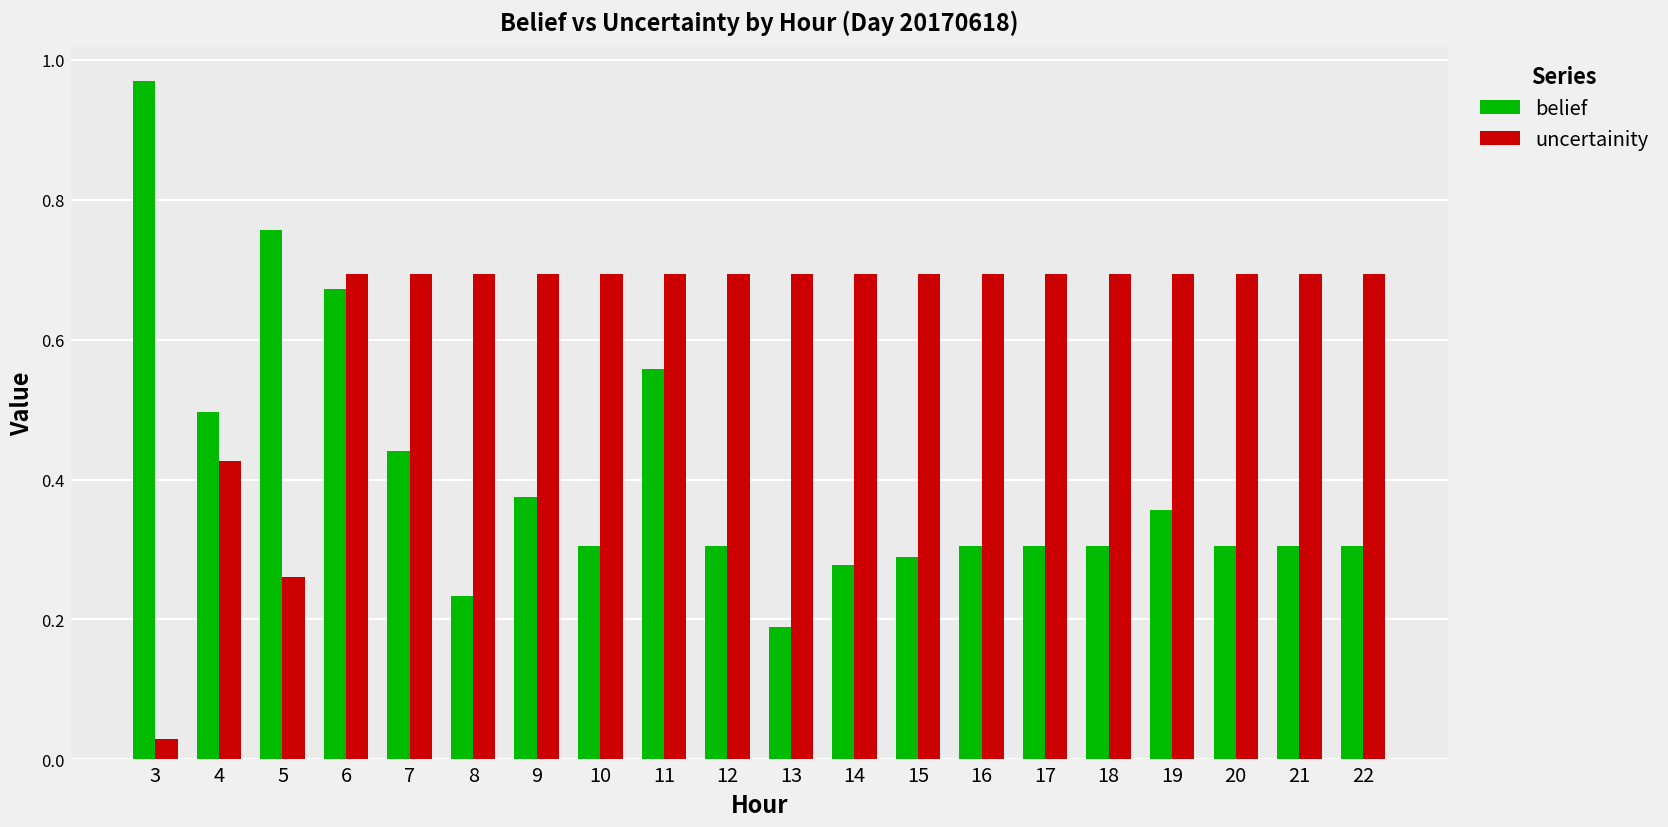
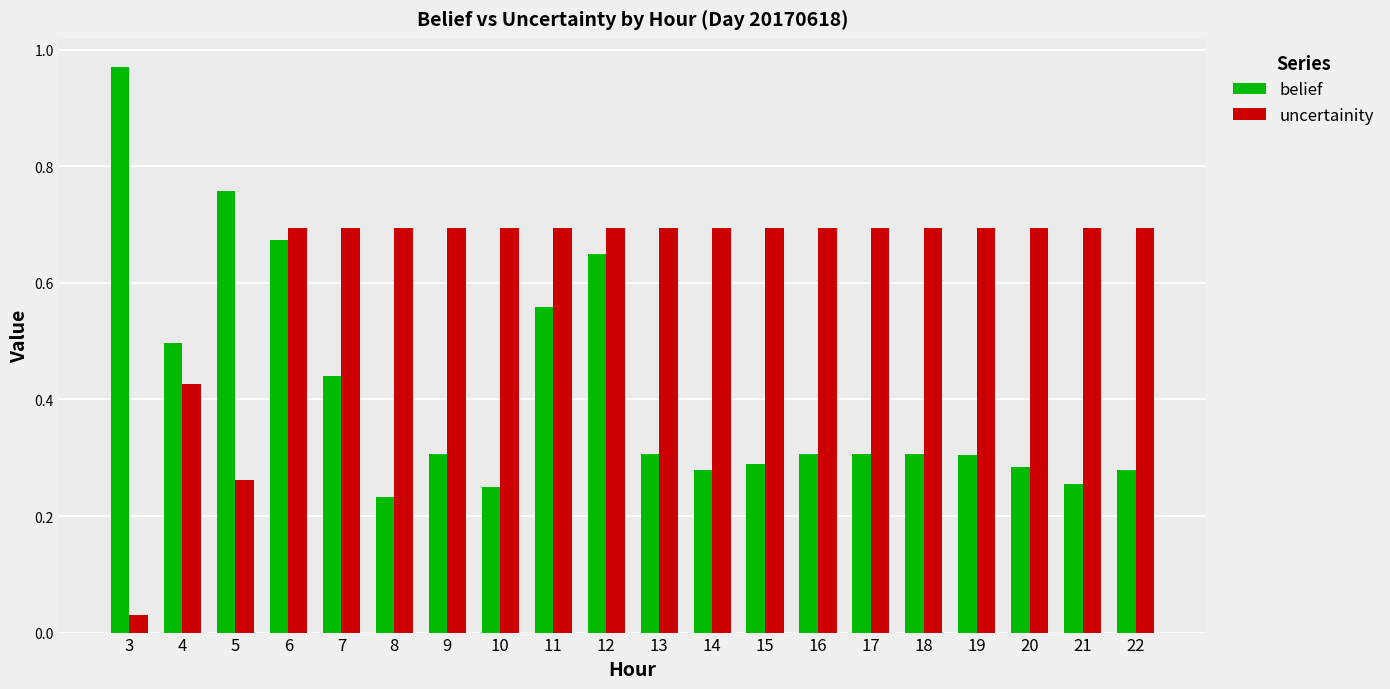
  {
    "belief": {
      "3": 0.97,
      "4": 0.50,
      "5": 0.76,
      "6": 0.67,
      "7": 0.44,
      "8": 0.23,
-     "9": 0.38,
-     "10": 0.31,
+     "9": 0.31,
+     "10": 0.25,
      "11": 0.56,
-     "12": 0.31,
-     "13": 0.19,
+     "12": 0.65,
+     "13": 0.31,
      "14": 0.28,
      "15": 0.29,
      "16": 0.31,
      "17": 0.31,
      "18": 0.31,
-     "19": 0.36,
-     "20": 0.31,
-     "21": 0.31,
-     "22": 0.31
+     "19": 0.31,
+     "20": 0.28,
+     "21": 0.25,
+     "22": 0.28
    },
    "uncertainity": {
      "3": 0.03,
      "4": 0.43,
      "5": 0.26,
      "6": 0.69,
      "7": 0.69,
      "8": 0.69,
      "9": 0.69,
      "10": 0.69,
      "11": 0.69,
      "12": 0.69,
      "13": 0.69,
      "14": 0.69,
      "15": 0.69,
      "16": 0.69,
      "17": 0.69,
      "18": 0.69,
      "19": 0.69,
      "20": 0.69,
      "21": 0.69,
      "22": 0.69
    }
  }
